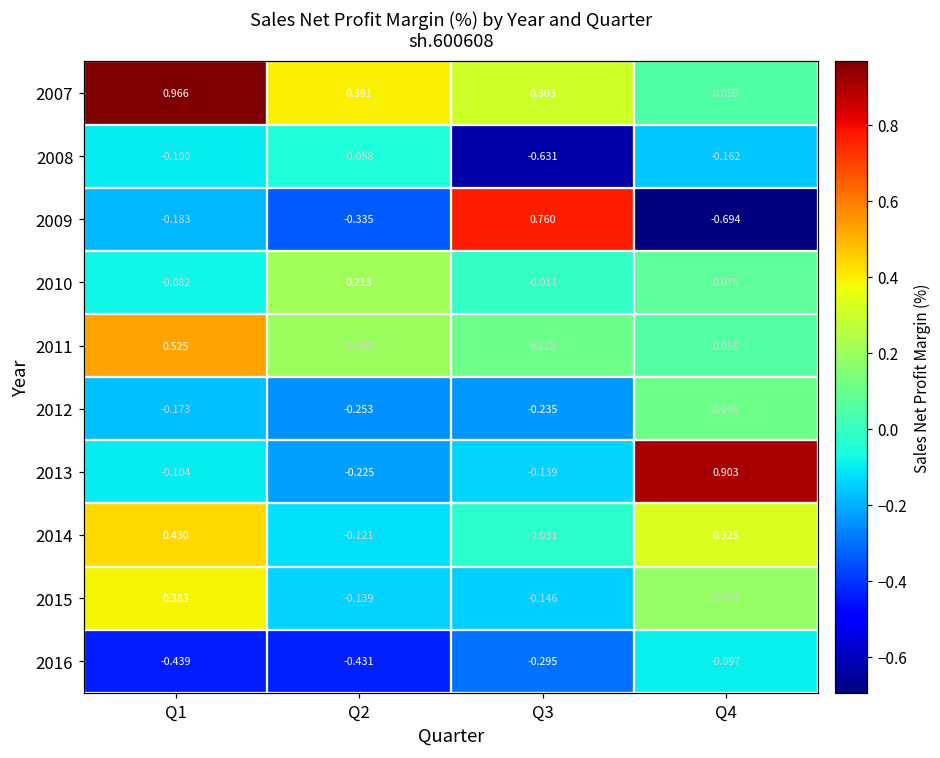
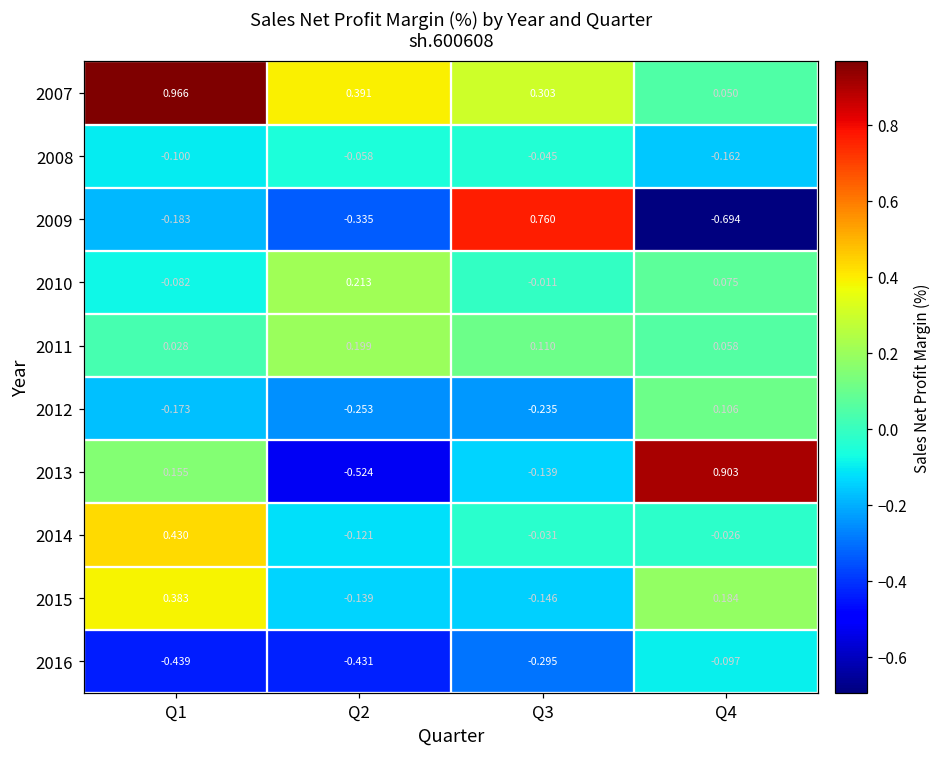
  {
    "2007": {
      "Q1": 0.966,
      "Q2": 0.391,
      "Q3": 0.303,
      "Q4": 0.050
    },
    "2008": {
      "Q1": -0.100,
      "Q2": -0.058,
-     "Q3": -0.631,
+     "Q3": -0.045,
      "Q4": -0.162
    },
    "2009": {
      "Q1": -0.183,
      "Q2": -0.335,
      "Q3": 0.760,
      "Q4": -0.694
    },
    "2010": {
      "Q1": -0.082,
      "Q2": 0.213,
      "Q3": -0.011,
      "Q4": 0.075
    },
    "2011": {
-     "Q1": 0.525,
+     "Q1": 0.028,
      "Q2": 0.199,
      "Q3": 0.110,
      "Q4": 0.058
    },
    "2012": {
      "Q1": -0.173,
      "Q2": -0.253,
      "Q3": -0.235,
      "Q4": 0.106
    },
    "2013": {
-     "Q1": -0.104,
-     "Q2": -0.225,
+     "Q1": 0.155,
+     "Q2": -0.524,
      "Q3": -0.139,
      "Q4": 0.903
    },
    "2014": {
      "Q1": 0.430,
      "Q2": -0.121,
      "Q3": -0.031,
-     "Q4": 0.325
+     "Q4": -0.026
    },
    "2015": {
      "Q1": 0.383,
      "Q2": -0.139,
      "Q3": -0.146,
      "Q4": 0.184
    },
    "2016": {
      "Q1": -0.439,
      "Q2": -0.431,
      "Q3": -0.295,
      "Q4": -0.097
    }
  }
